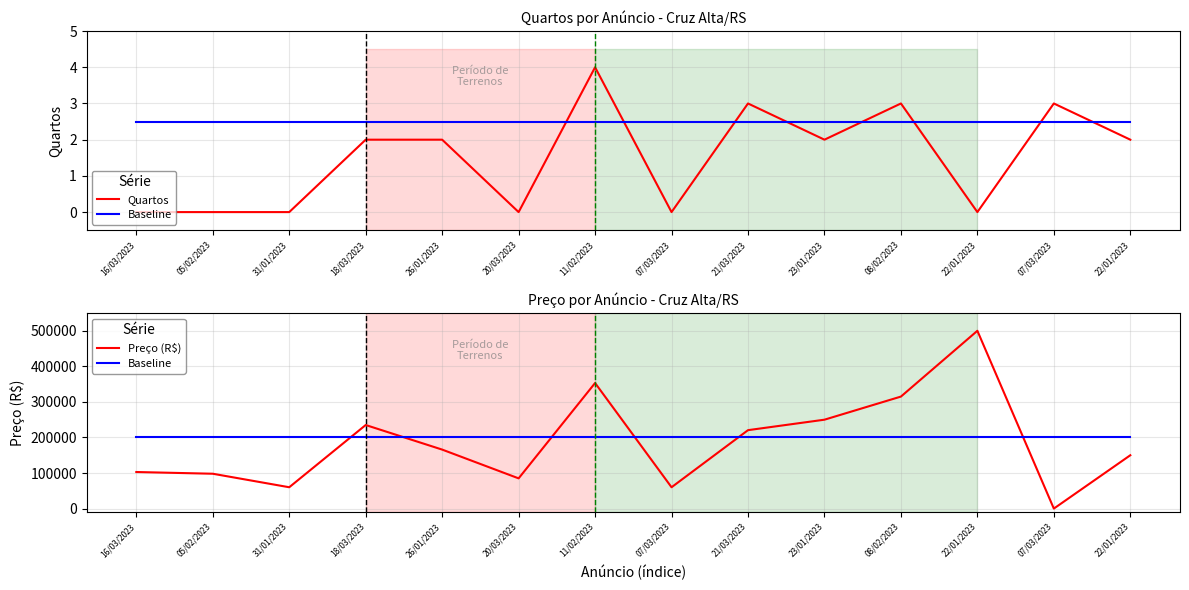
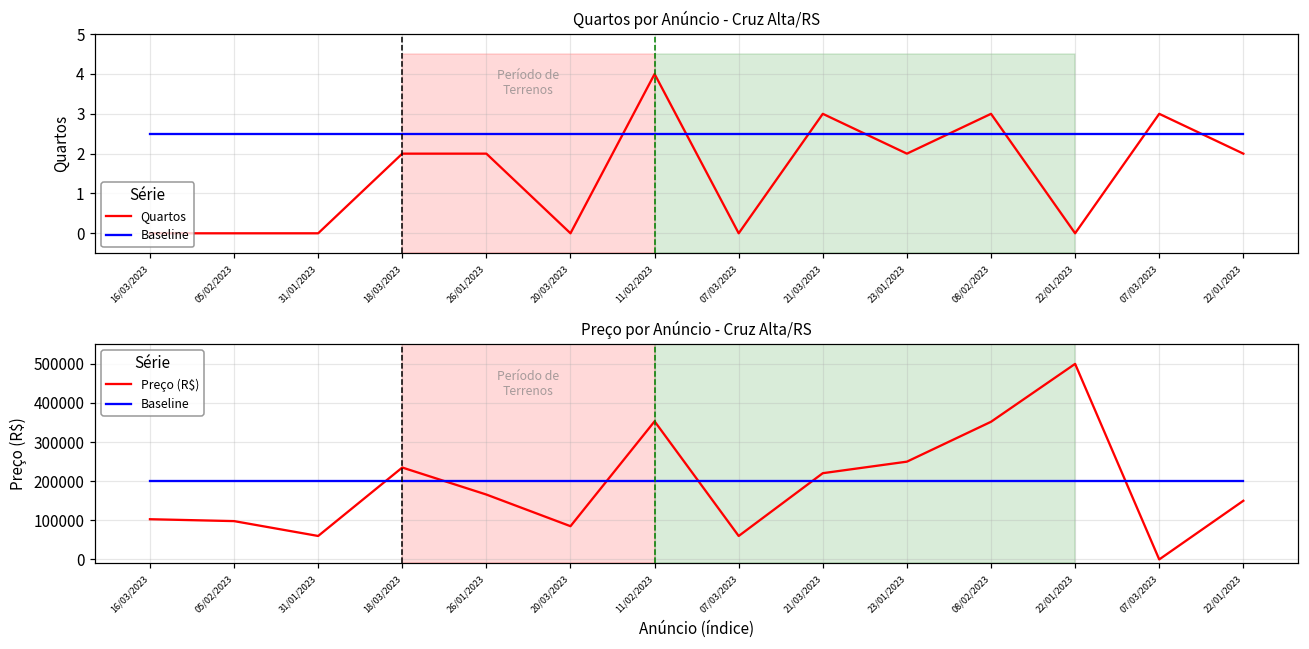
  {
    "Quartos por Anúncio - Cruz Alta/RS": {
      "Quartos": {
        "05/02/2023": 0.0,
        "31/01/2023": 0.0,
        "18/03/2023": 2.0,
        "26/01/2023": 2.0,
        "20/03/2023": 0.0,
        "11/02/2023": 4.0,
        "21/03/2023": 3.0,
        "23/01/2023": 2.0,
        "08/02/2023": 3.0
      },
      "Baseline": {
        "16/03/2023": 2.5,
        "05/02/2023": 2.5,
        "31/01/2023": 2.5,
        "18/03/2023": 2.5,
        "26/01/2023": 2.5,
        "20/03/2023": 2.5,
        "11/02/2023": 2.5,
        "21/03/2023": 2.5,
        "23/01/2023": 2.5,
        "08/02/2023": 2.5
      }
    },
    "Preço por Anúncio - Cruz Alta/RS": {
      "Preço (R$)": {
        "16/03/2023": 100000,
        "05/02/2023": 100000,
        "31/01/2023": 60000,
        "18/03/2023": 240000,
        "26/01/2023": 170000,
        "20/03/2023": 90000,
        "11/02/2023": 350000,
        "21/03/2023": 220000,
        "23/01/2023": 250000,
-       "08/02/2023": 320000
+       "08/02/2023": 350000
      },
      "Baseline": {
        "16/03/2023": 200000,
        "05/02/2023": 200000,
        "31/01/2023": 200000,
        "18/03/2023": 200000,
        "26/01/2023": 200000,
        "20/03/2023": 200000,
        "11/02/2023": 200000,
        "21/03/2023": 200000,
        "23/01/2023": 200000,
        "08/02/2023": 200000
      }
    }
  }
